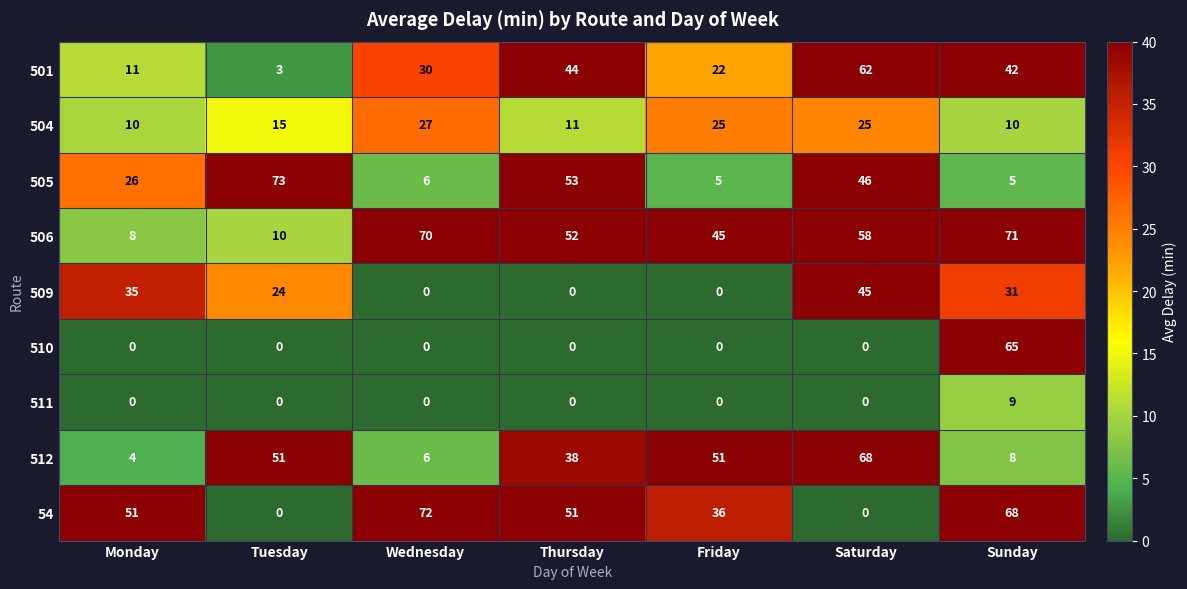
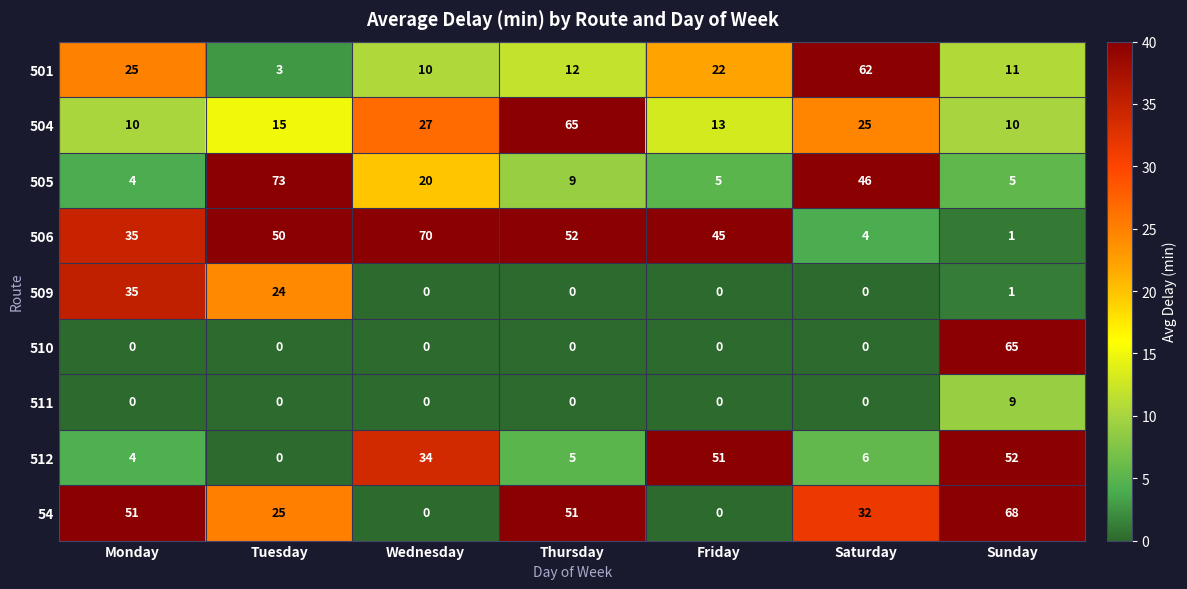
  {
    "501": {
-     "Monday": 11,
+     "Monday": 25,
      "Tuesday": 3,
-     "Wednesday": 30,
-     "Thursday": 44,
+     "Wednesday": 10,
+     "Thursday": 12,
      "Friday": 22,
      "Saturday": 62,
-     "Sunday": 42
+     "Sunday": 11
    },
    "504": {
      "Monday": 10,
      "Tuesday": 15,
      "Wednesday": 27,
-     "Thursday": 11,
-     "Friday": 25,
+     "Thursday": 65,
+     "Friday": 13,
      "Saturday": 25,
      "Sunday": 10
    },
    "505": {
-     "Monday": 26,
+     "Monday": 4,
      "Tuesday": 73,
-     "Wednesday": 6,
-     "Thursday": 53,
+     "Wednesday": 20,
+     "Thursday": 9,
      "Friday": 5,
      "Saturday": 46,
      "Sunday": 5
    },
    "506": {
-     "Monday": 8,
-     "Tuesday": 10,
+     "Monday": 35,
+     "Tuesday": 50,
      "Wednesday": 70,
      "Thursday": 52,
      "Friday": 45,
-     "Saturday": 58,
-     "Sunday": 71
+     "Saturday": 4,
+     "Sunday": 1
    },
    "509": {
      "Monday": 35,
      "Tuesday": 24,
      "Wednesday": 0,
      "Thursday": 0,
      "Friday": 0,
-     "Saturday": 45,
-     "Sunday": 31
+     "Saturday": 0,
+     "Sunday": 1
    },
    "510": {
      "Monday": 0,
      "Tuesday": 0,
      "Wednesday": 0,
      "Thursday": 0,
      "Friday": 0,
      "Saturday": 0,
      "Sunday": 65
    },
    "511": {
      "Monday": 0,
      "Tuesday": 0,
      "Wednesday": 0,
      "Thursday": 0,
      "Friday": 0,
      "Saturday": 0,
      "Sunday": 9
    },
    "512": {
      "Monday": 4,
-     "Tuesday": 51,
-     "Wednesday": 6,
-     "Thursday": 38,
+     "Tuesday": 0,
+     "Wednesday": 34,
+     "Thursday": 5,
      "Friday": 51,
-     "Saturday": 68,
-     "Sunday": 8
+     "Saturday": 6,
+     "Sunday": 52
    },
    "54": {
      "Monday": 51,
-     "Tuesday": 0,
-     "Wednesday": 72,
+     "Tuesday": 25,
+     "Wednesday": 0,
      "Thursday": 51,
-     "Friday": 36,
-     "Saturday": 0,
+     "Friday": 0,
+     "Saturday": 32,
      "Sunday": 68
    }
  }
